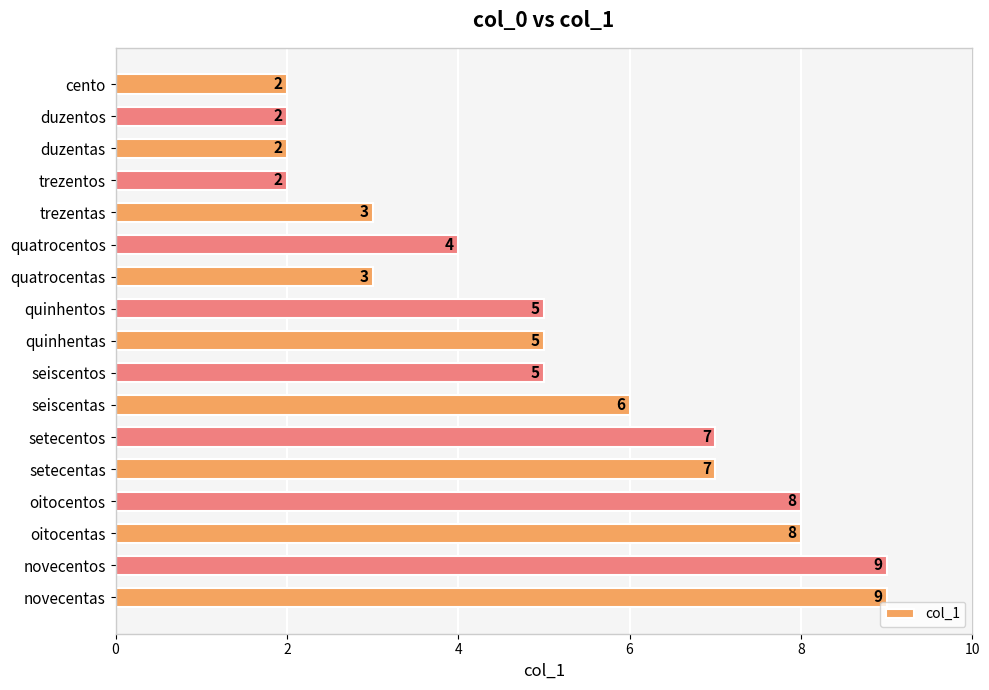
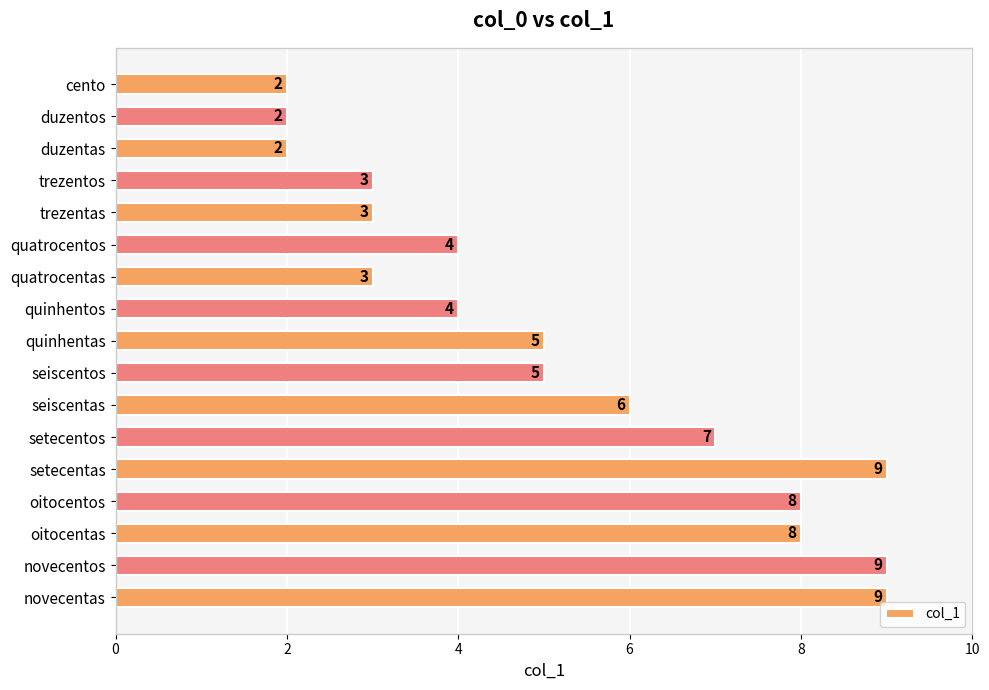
  {
    "cento": 2,
    "duzentos": 2,
    "duzentas": 2,
-   "trezentos": 2,
+   "trezentos": 3,
    "trezentas": 3,
    "quatrocentos": 4,
    "quatrocentas": 3,
-   "quinhentos": 5,
+   "quinhentos": 4,
    "quinhentas": 5,
    "seiscentos": 5,
    "seiscentas": 6,
    "setecentos": 7,
-   "setecentas": 7,
+   "setecentas": 9,
    "oitocentos": 8,
    "oitocentas": 8,
    "novecentos": 9
  }
